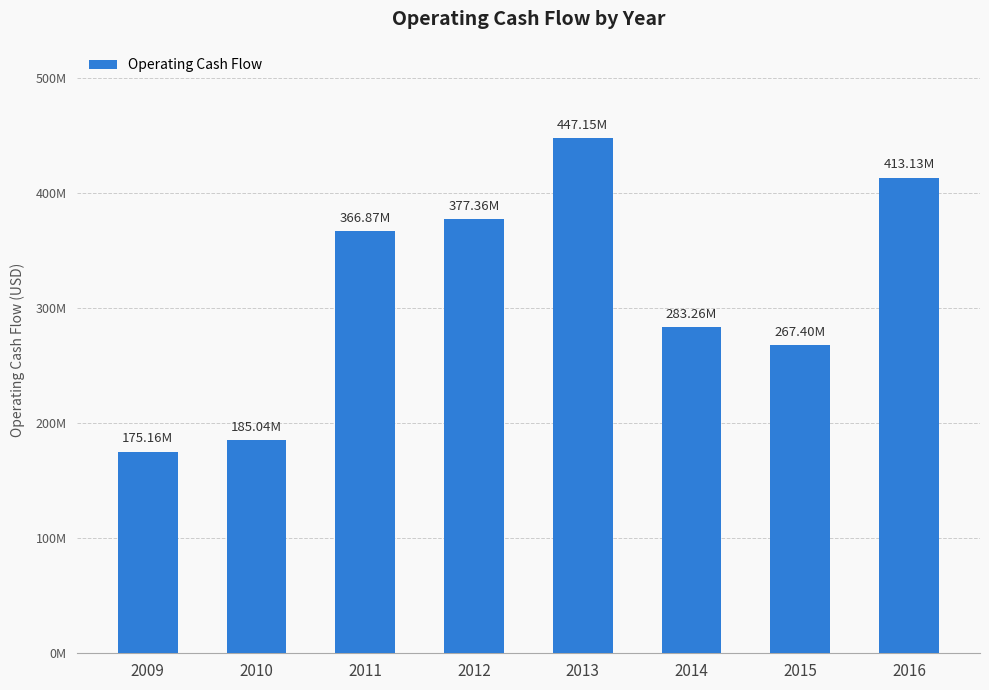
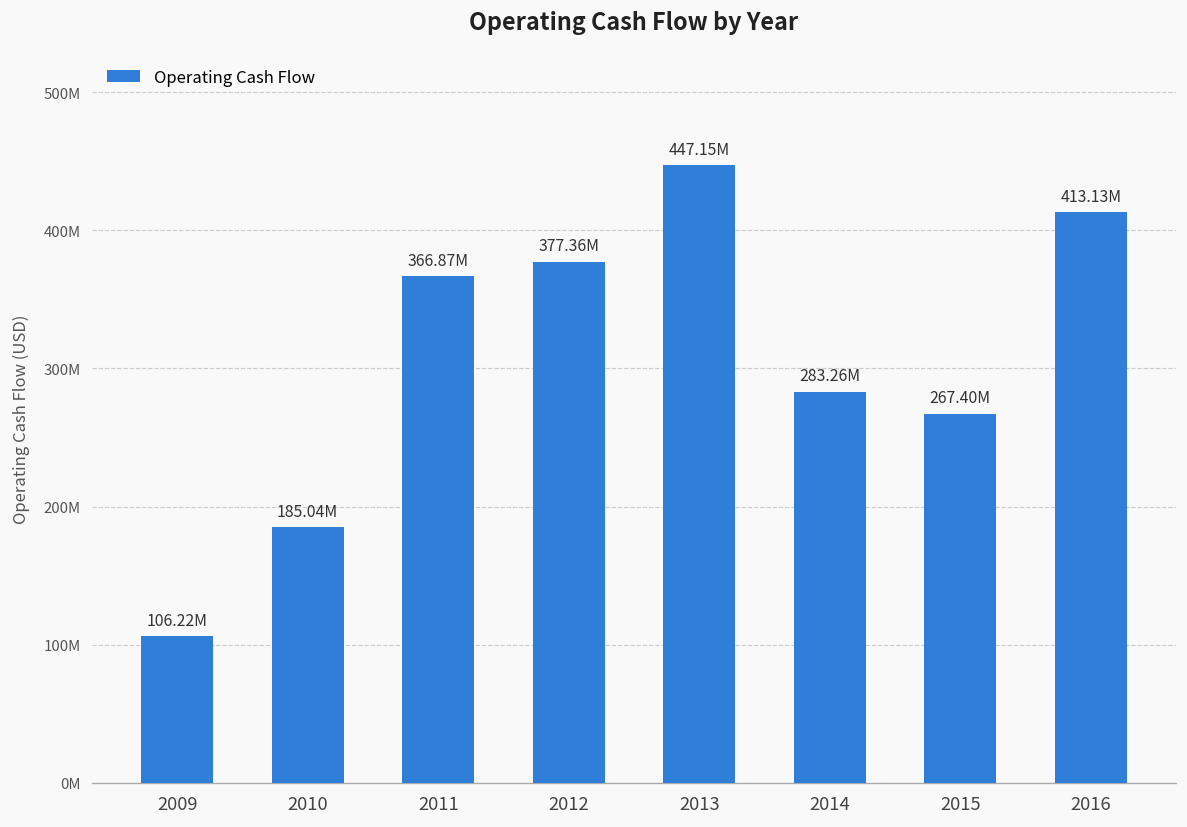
  {
-   "2009": "175.16M",
+   "2009": "106.22M",
    "2010": "185.04M",
    "2011": "366.87M",
    "2012": "377.36M",
    "2013": "447.15M",
    "2014": "283.26M",
    "2015": "267.40M",
    "2016": "413.13M"
  }
